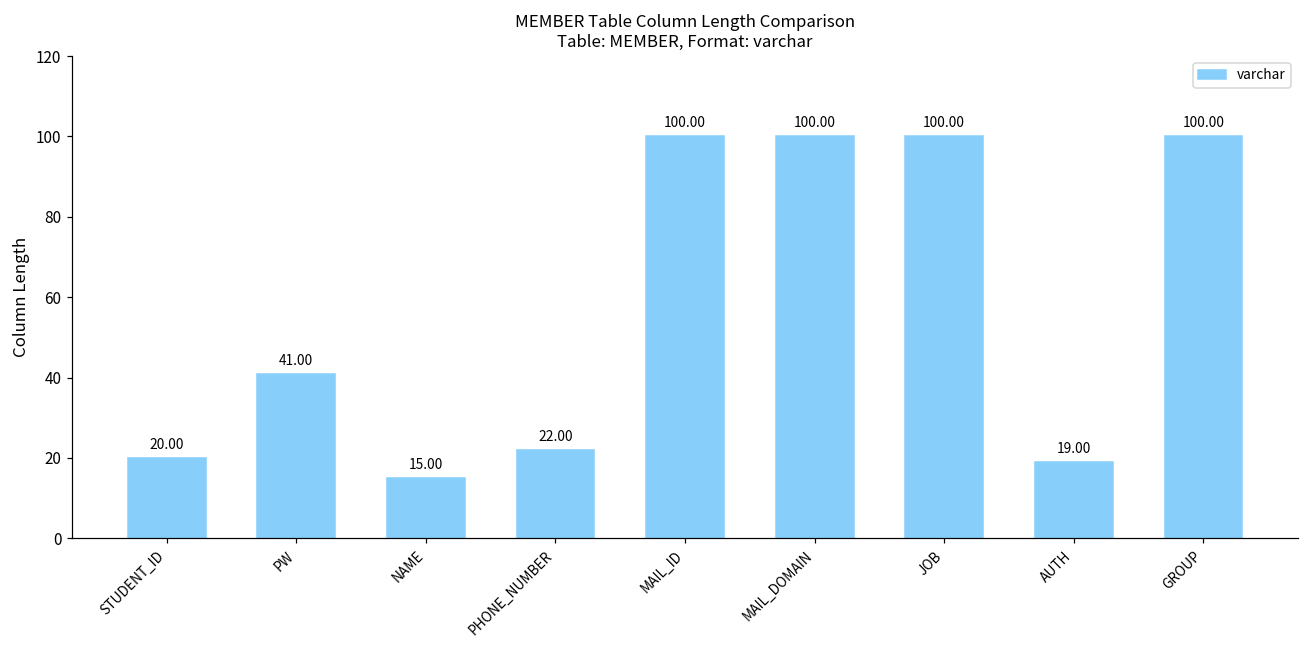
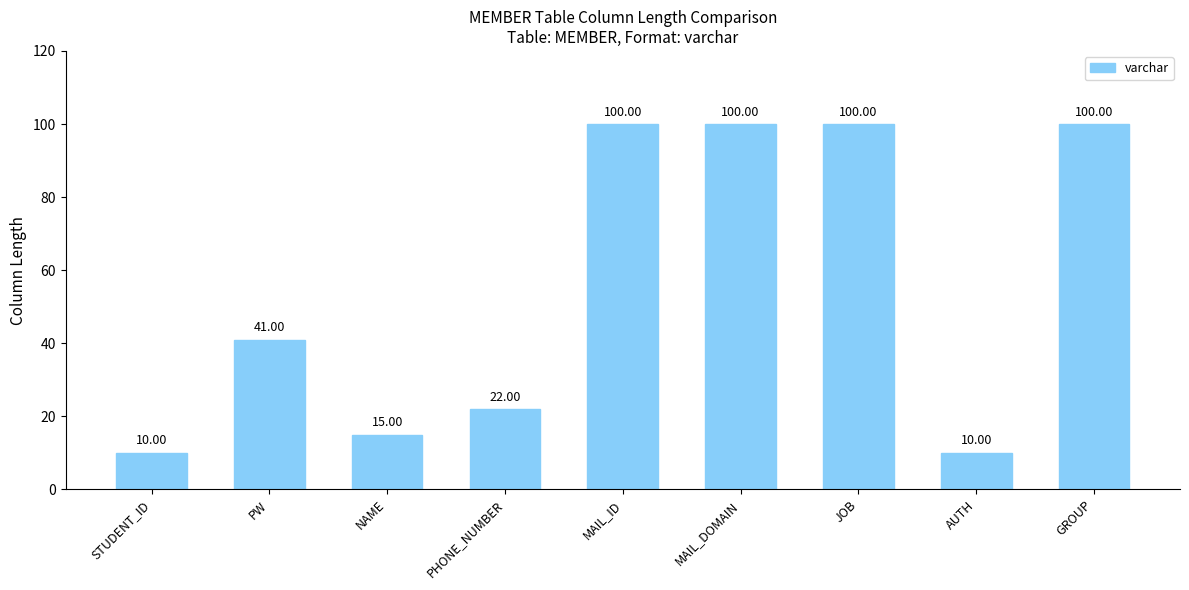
  {
-   "STUDENT_ID": 20.00,
+   "STUDENT_ID": 10.00,
    "PW": 41.00,
    "NAME": 15.00,
    "PHONE_NUMBER": 22.00,
    "MAIL_ID": 100.00,
    "MAIL_DOMAIN": 100.00,
    "JOB": 100.00,
-   "AUTH": 19.00,
+   "AUTH": 10.00,
    "GROUP": 100.00
  }
